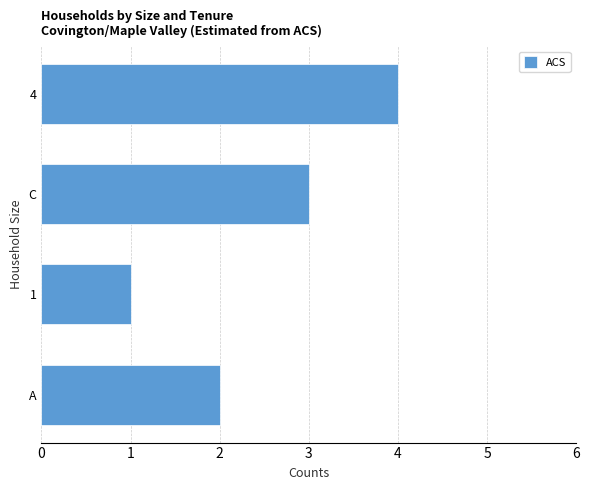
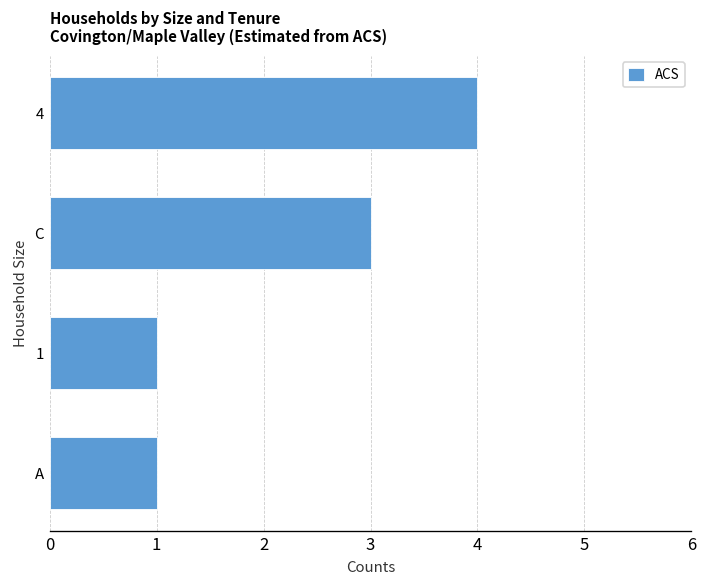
  {
    "4": 4,
    "C": 3,
    "1": 1,
-   "A": 2
+   "A": 1
  }
